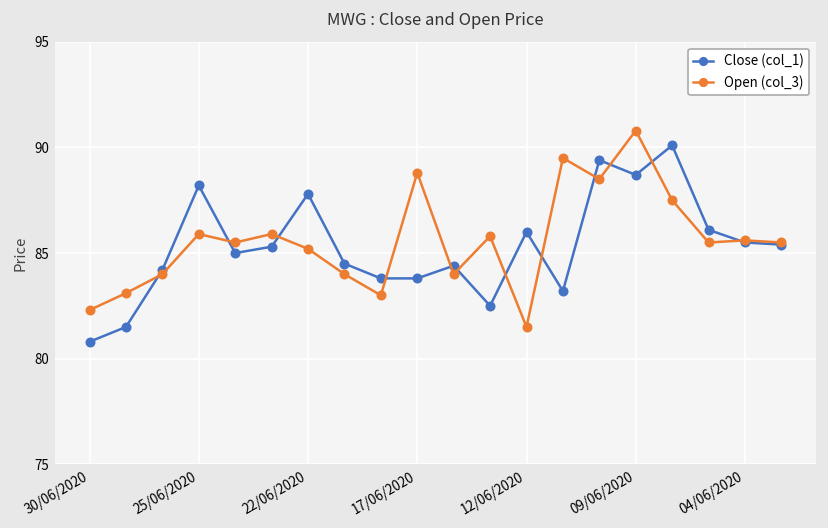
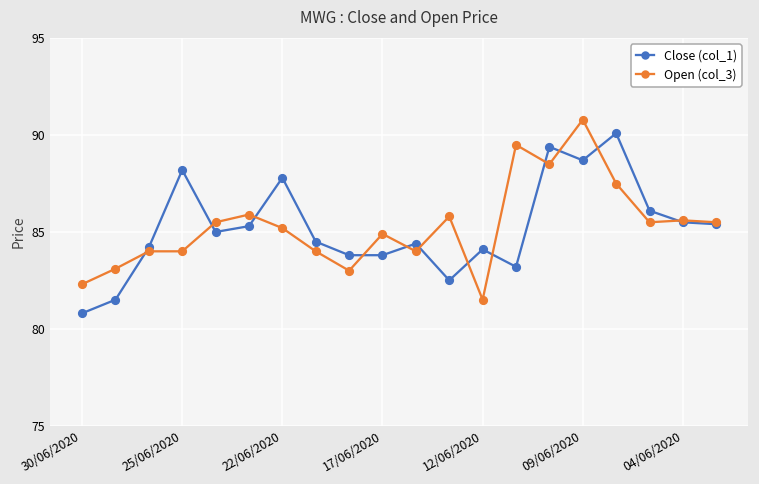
  {
    "Close (col_1)": {
      "30/06/2020": 80.8,
      "25/06/2020": 88.2,
      "22/06/2020": 87.8,
      "17/06/2020": 83.8,
-     "12/06/2020": 86.0,
+     "12/06/2020": 84.1,
      "09/06/2020": 88.7
    },
    "Open (col_3)": {
      "30/06/2020": 82.3,
-     "25/06/2020": 85.9,
+     "25/06/2020": 84.0,
      "22/06/2020": 85.2,
-     "17/06/2020": 88.8,
+     "17/06/2020": 84.9,
      "12/06/2020": 81.5,
      "09/06/2020": 90.8
    }
  }
